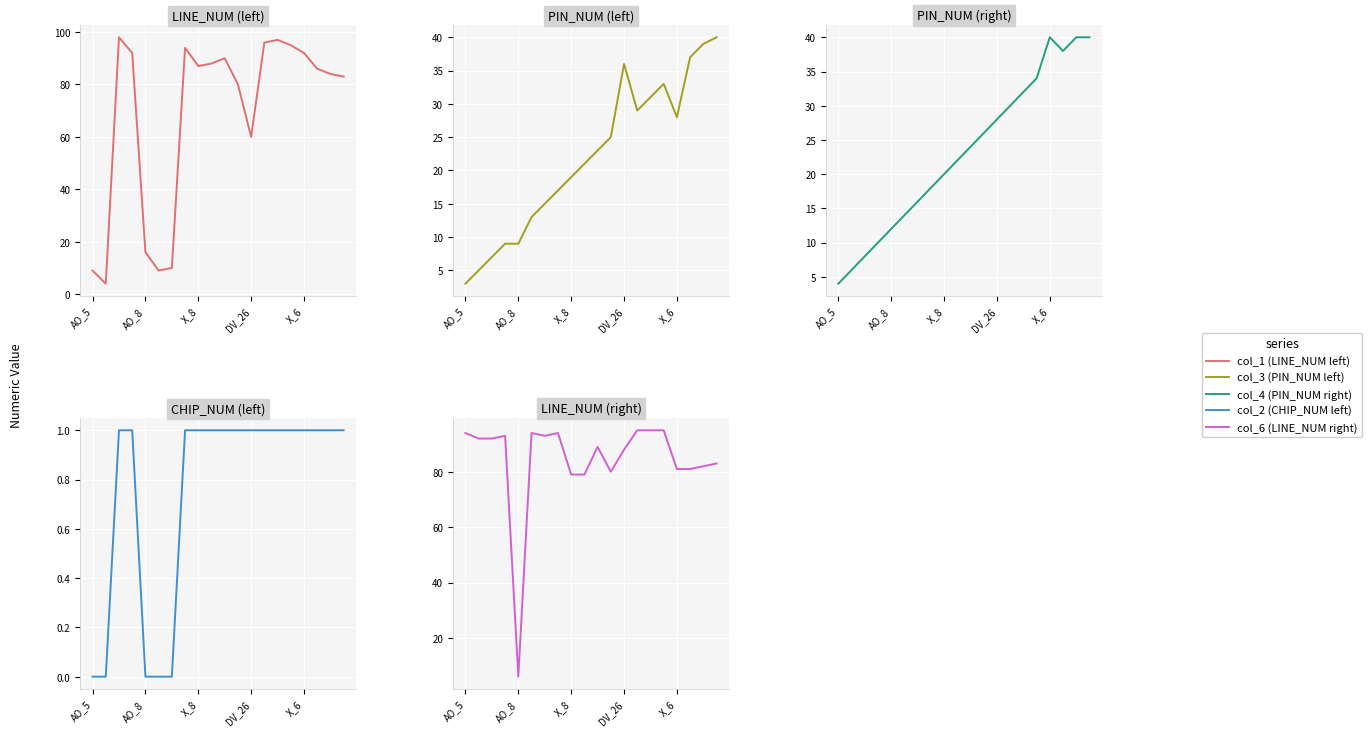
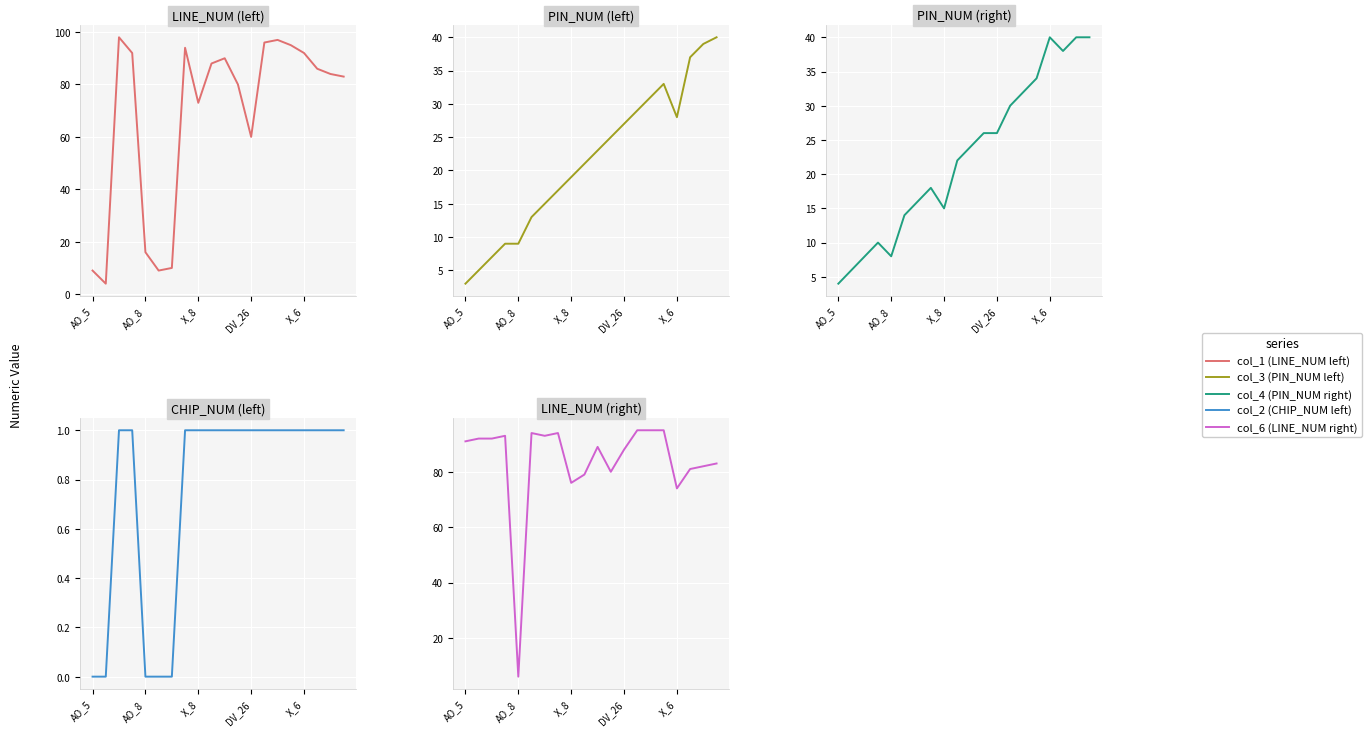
  {
    "LINE_NUM (left)": {
      "AO_5": 9,
      "AO_8": 16,
-     "X_8": 87,
+     "X_8": 73,
      "DV_26": 60,
      "X_6": 92
    },
    "PIN_NUM (left)": {
      "AO_5": 3,
      "AO_8": 9,
      "X_8": 19,
-     "DV_26": 36,
+     "DV_26": 27,
      "X_6": 28
    },
    "PIN_NUM (right)": {
      "AO_5": 4,
-     "AO_8": 12,
-     "X_8": 20,
-     "DV_26": 28,
+     "AO_8": 8,
+     "X_8": 15,
+     "DV_26": 26,
      "X_6": 40
    },
    "CHIP_NUM (left)": {
      "AO_5": 0.00,
      "AO_8": 0.00,
      "X_8": 1.00,
      "DV_26": 1.00,
      "X_6": 1.00
    },
    "LINE_NUM (right)": {
-     "AO_5": 94,
+     "AO_5": 91,
      "AO_8": 6,
-     "X_8": 79,
+     "X_8": 76,
      "DV_26": 88,
-     "X_6": 81
+     "X_6": 74
    }
  }
